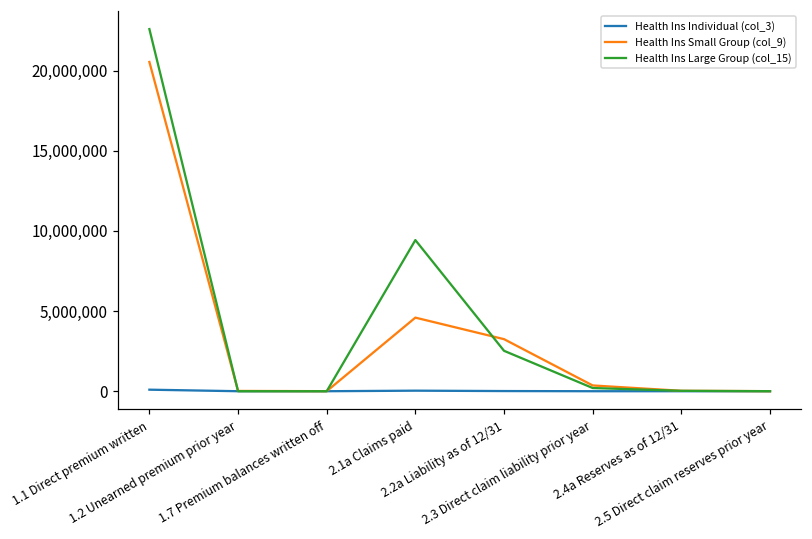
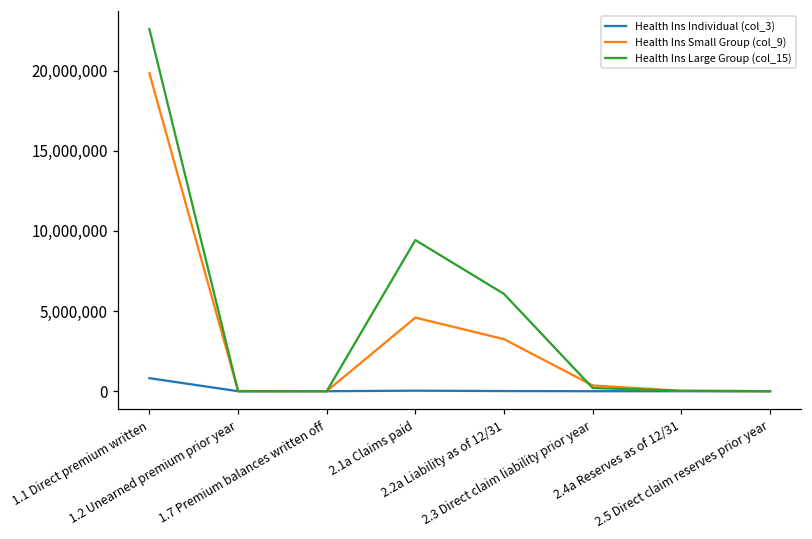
  {
    "Health Ins Individual (col_3)": {
-     "1.1 Direct premium written": "100,000",
+     "1.1 Direct premium written": "800,000",
      "2.1a Claims paid": "0",
      "2.2a Liability as of 12/31": "0",
      "2.3 Direct claim liability prior year": "0"
    },
    "Health Ins Small Group (col_9)": {
-     "1.1 Direct premium written": "20,500,000",
+     "1.1 Direct premium written": "19,800,000",
      "2.1a Claims paid": "4,600,000",
      "2.2a Liability as of 12/31": "3,200,000"
    },
    "Health Ins Large Group (col_15)": {
      "1.1 Direct premium written": "22,600,000",
      "2.1a Claims paid": "9,400,000",
-     "2.2a Liability as of 12/31": "2,500,000"
+     "2.2a Liability as of 12/31": "6,100,000"
    }
  }
